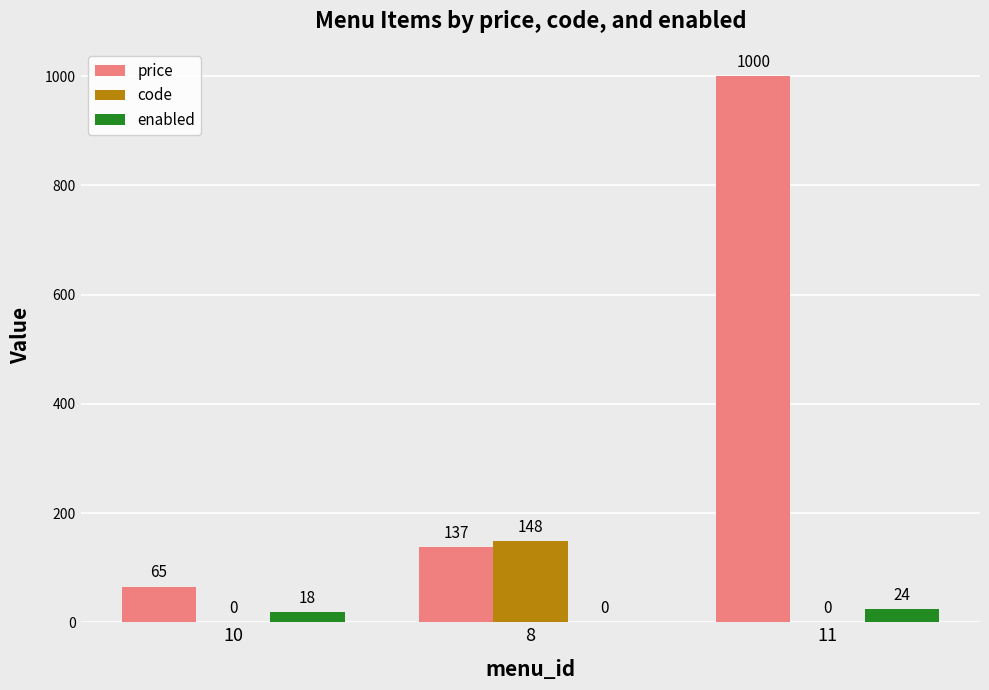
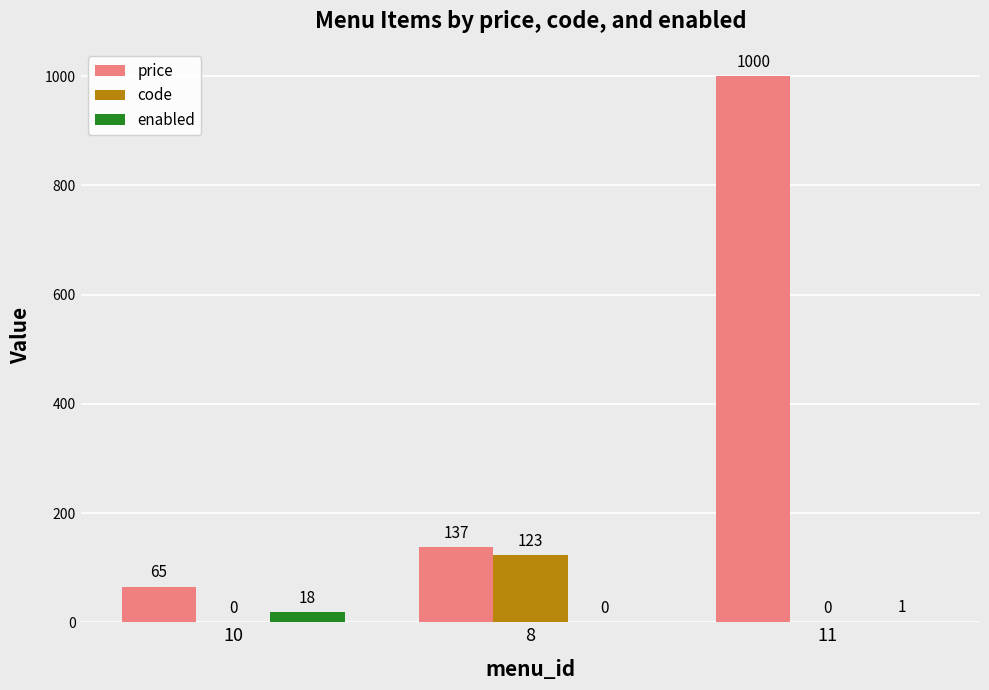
  {
    "price": {
      "10": 65,
      "8": 137,
      "11": 1000
    },
    "code": {
      "10": 0,
-     "8": 148,
+     "8": 123,
      "11": 0
    },
    "enabled": {
      "10": 18,
      "8": 0,
-     "11": 24
+     "11": 1
    }
  }
